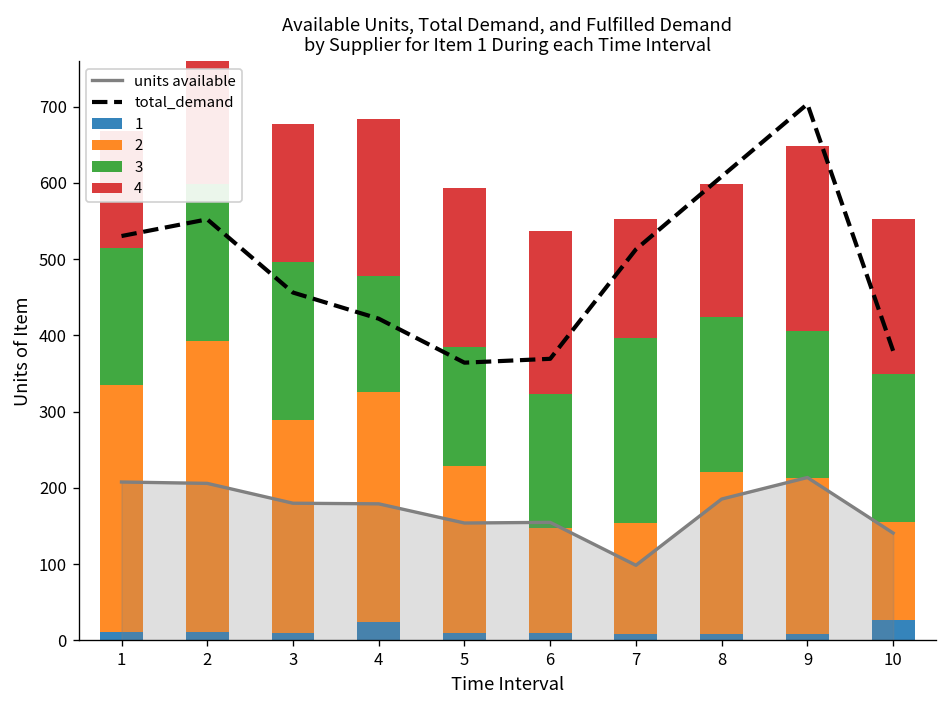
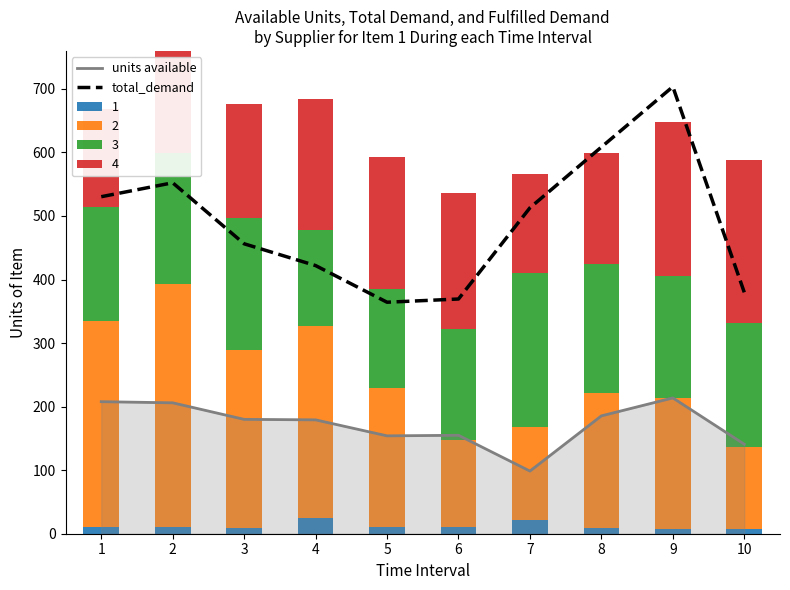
  {
    "1": {
      "1": 10,
      "2": 10,
      "3": 10,
      "4": 20,
      "5": 10,
      "6": 10,
-     "7": 10,
+     "7": 20,
      "8": 10,
      "9": 10,
-     "10": 30
+     "10": 10
    },
    "units available": {
      "1": 210,
      "2": 210,
      "3": 180,
      "4": 180,
      "5": 150,
      "6": 150,
      "7": 100,
      "8": 190,
      "9": 210,
      "10": 140
    },
    "2": {
      "1": 320,
      "2": 380,
      "3": 280,
      "4": 300,
      "5": 220,
      "6": 140,
      "7": 150,
      "8": 210,
      "9": 210,
      "10": 130
    },
    "total_demand": {
      "1": 530,
      "2": 550,
      "3": 460,
      "4": 420,
      "5": 360,
      "6": 370,
      "7": 510,
      "8": 610,
      "9": 700,
      "10": 380
    },
    "3": {
      "1": 180,
      "3": 210,
      "4": 150,
      "5": 160,
      "6": 180,
      "7": 240,
      "8": 200,
      "9": 190,
      "10": 190
    },
    "4": {
      "3": 180,
      "4": 210,
      "5": 210,
      "6": 210,
      "7": 160,
      "8": 180,
      "9": 240,
-     "10": 200
+     "10": 260
    }
  }
